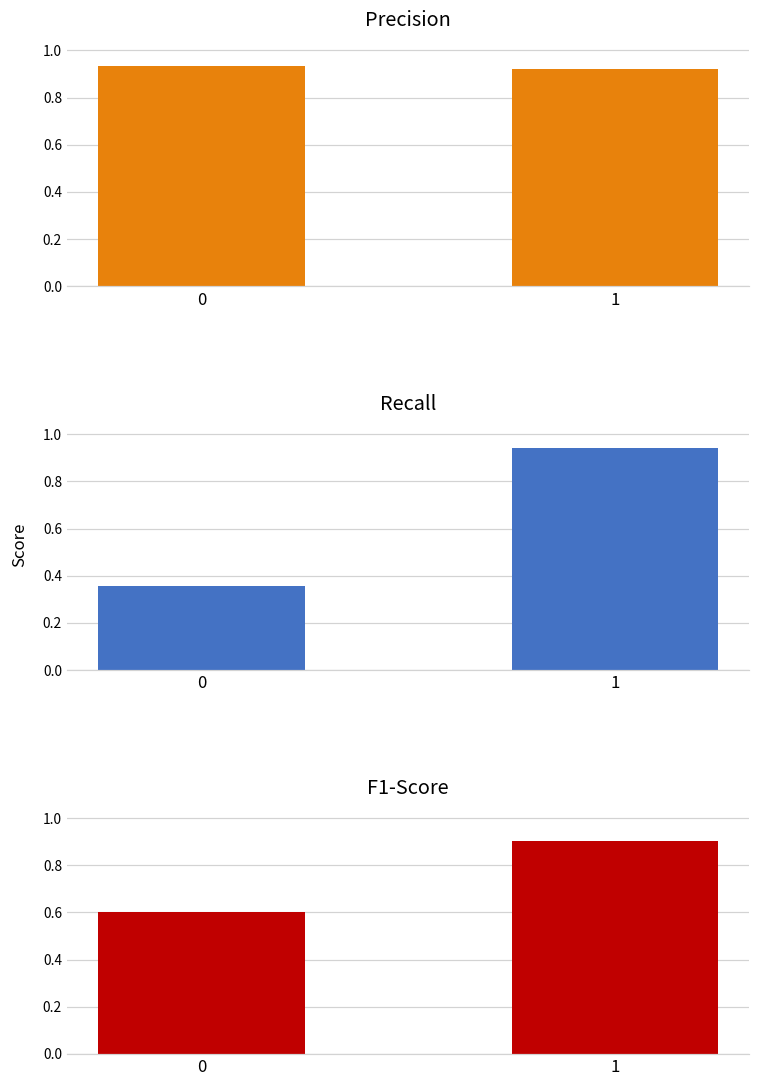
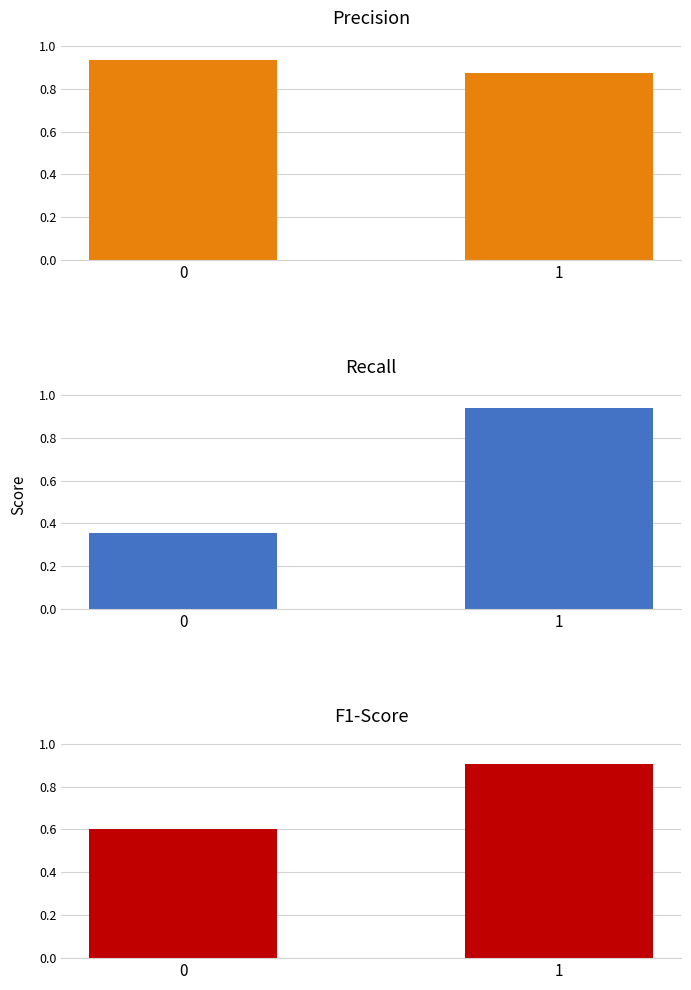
  {
    "Precision": {
      "0": 0.94,
-     "1": 0.92
+     "1": 0.87
    },
    "Recall": {
      "0": 0.36,
      "1": 0.94
    },
    "F1-Score": {
      "0": 0.60,
      "1": 0.90
    }
  }
